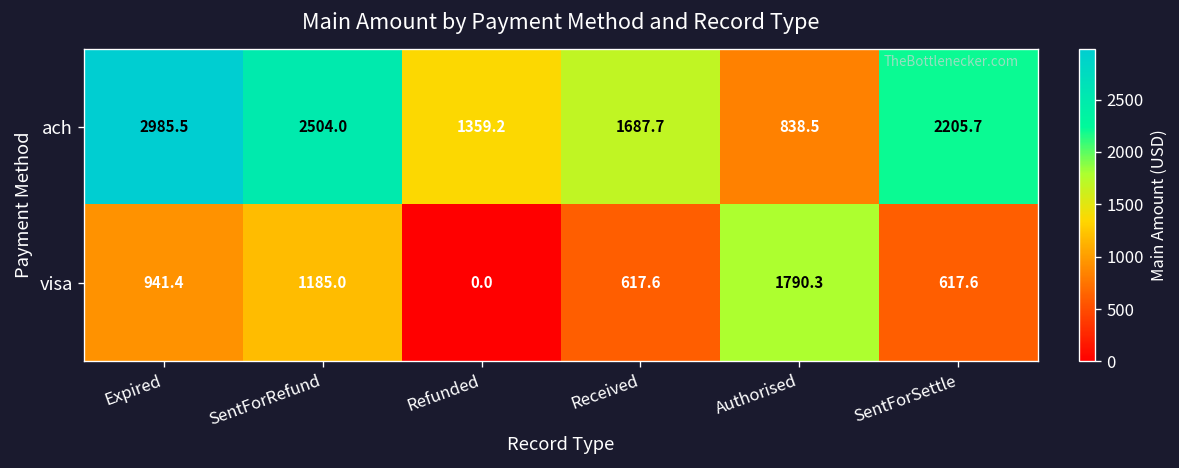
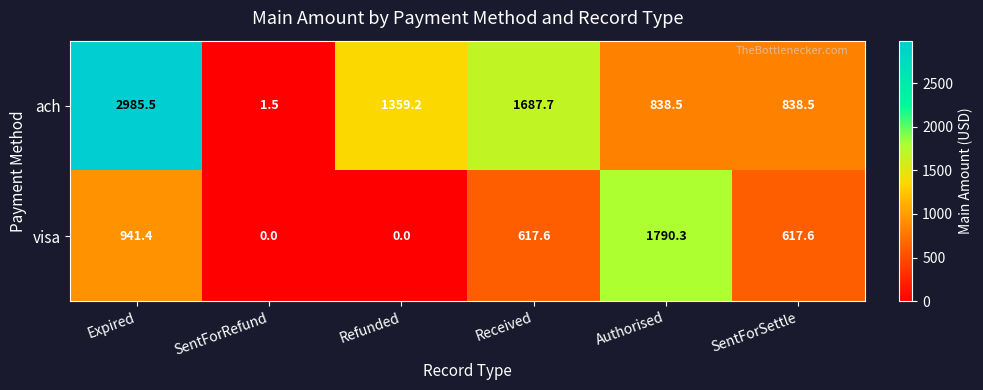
  {
    "ach": {
      "Expired": 2985.5,
-     "SentForRefund": 2504.0,
+     "SentForRefund": 1.5,
      "Refunded": 1359.2,
      "Received": 1687.7,
      "Authorised": 838.5,
-     "SentForSettle": 2205.7
+     "SentForSettle": 838.5
    },
    "visa": {
      "Expired": 941.4,
-     "SentForRefund": 1185.0,
+     "SentForRefund": 0.0,
      "Refunded": 0.0,
      "Received": 617.6,
      "Authorised": 1790.3,
      "SentForSettle": 617.6
    }
  }
